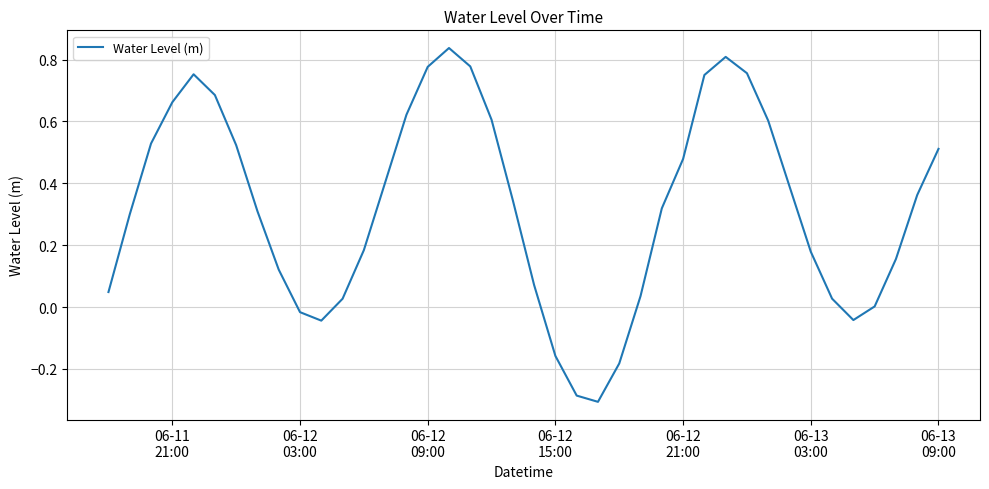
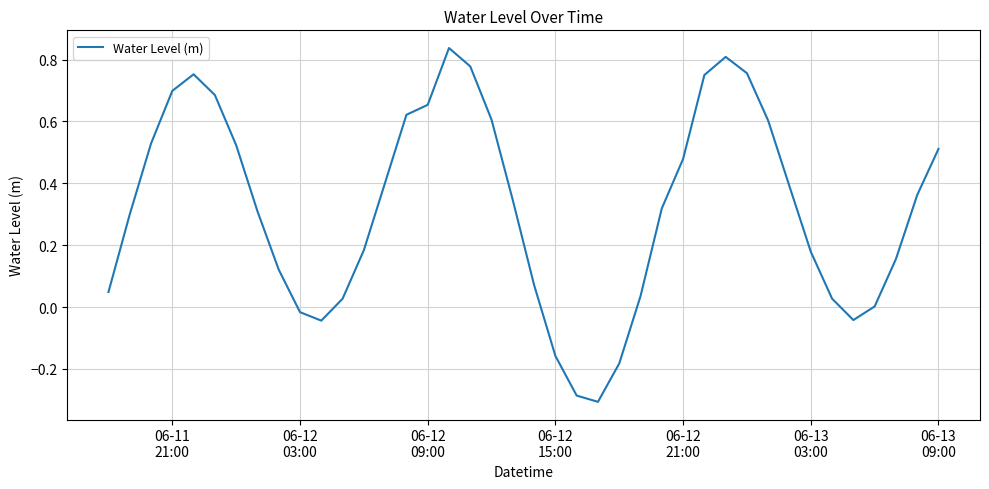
  {
-   "06-11 21:00": 0.66,
+   "06-11 21:00": 0.70,
    "06-12 03:00": -0.02,
-   "06-12 09:00": 0.78,
+   "06-12 09:00": 0.65,
    "06-12 15:00": -0.16,
    "06-12 21:00": 0.48,
    "06-13 03:00": 0.18,
    "06-13 09:00": 0.51
  }
